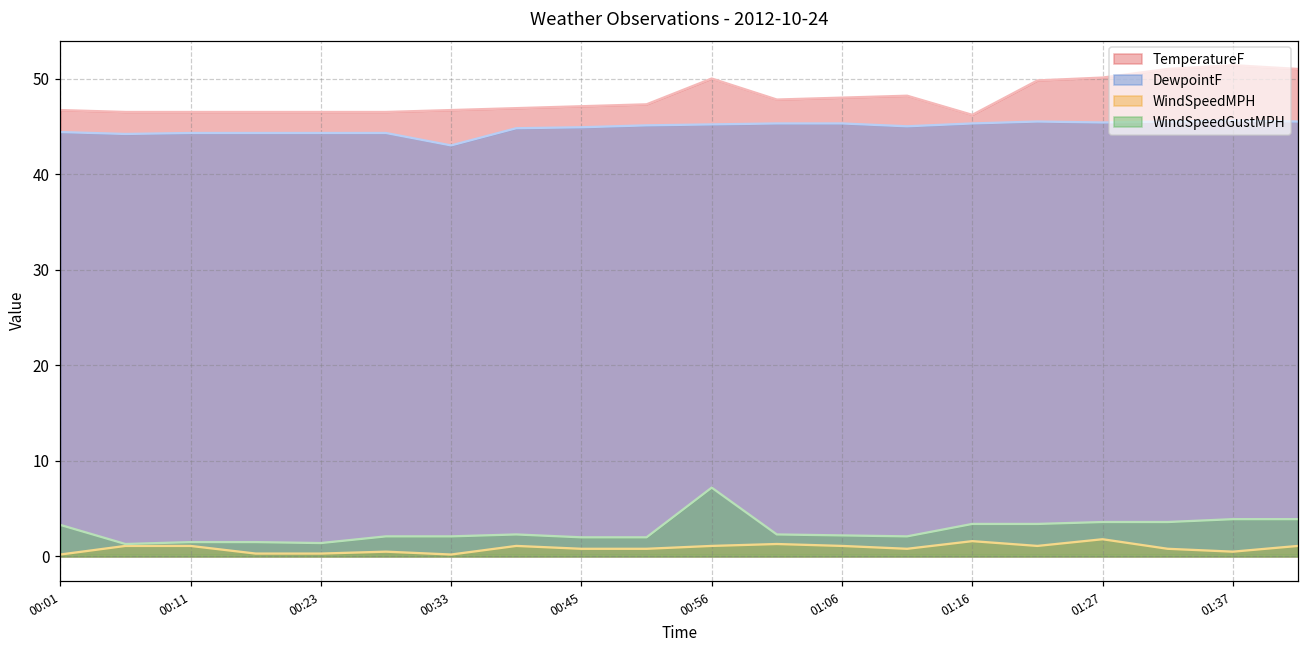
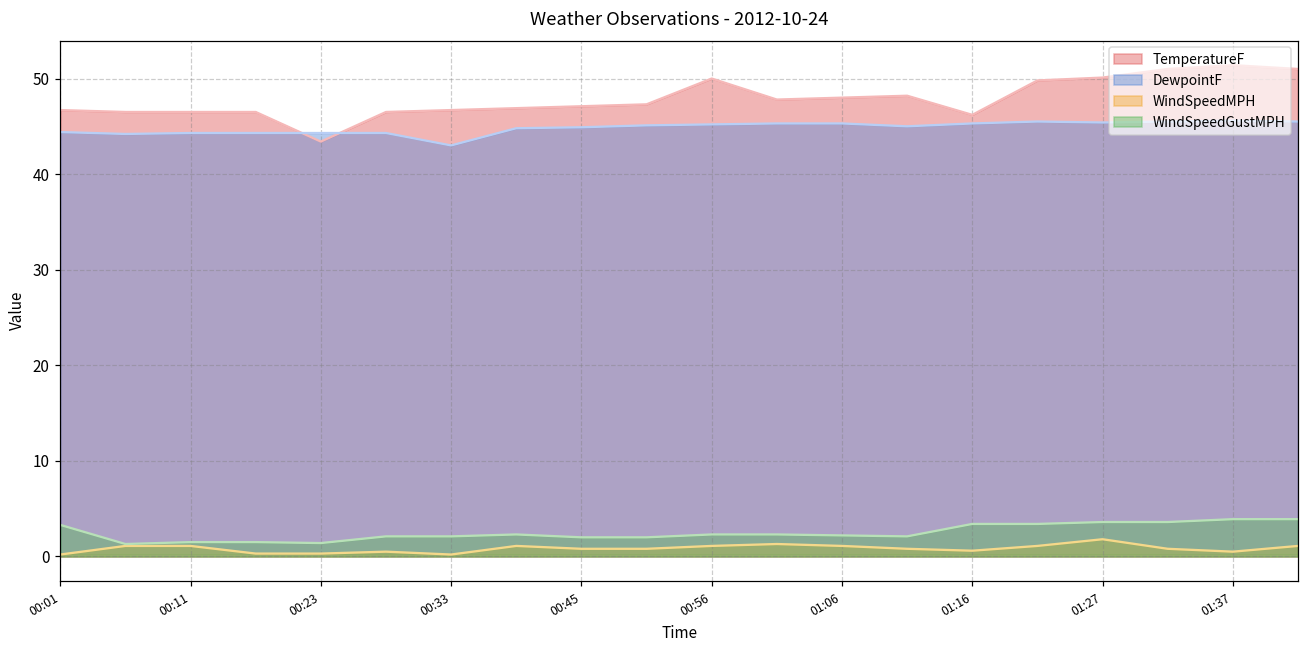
  {
    "TemperatureF": {
      "00:01": 47,
      "00:11": 47,
-     "00:23": 47,
+     "00:23": 43,
      "00:33": 47,
      "00:45": 47,
      "00:56": 50,
      "01:06": 48,
      "01:16": 46,
      "01:27": 50
    },
    "DewpointF": {
      "00:01": 44,
      "00:11": 44,
      "00:23": 44,
      "00:33": 43,
      "00:45": 45,
      "00:56": 45,
      "01:06": 45,
      "01:16": 45,
      "01:27": 45
    },
    "WindSpeedMPH": {
      "00:01": 0,
      "00:11": 1,
      "00:23": 0,
      "00:33": 0,
      "00:45": 1,
      "00:56": 1,
      "01:06": 1,
-     "01:16": 2,
+     "01:16": 1,
      "01:27": 2,
      "01:37": 1
    },
    "WindSpeedGustMPH": {
      "00:01": 3,
      "00:11": 2,
      "00:23": 1,
      "00:33": 2,
      "00:45": 2,
-     "00:56": 7,
+     "00:56": 2,
      "01:06": 2,
      "01:16": 3,
      "01:27": 4,
      "01:37": 4
    }
  }
